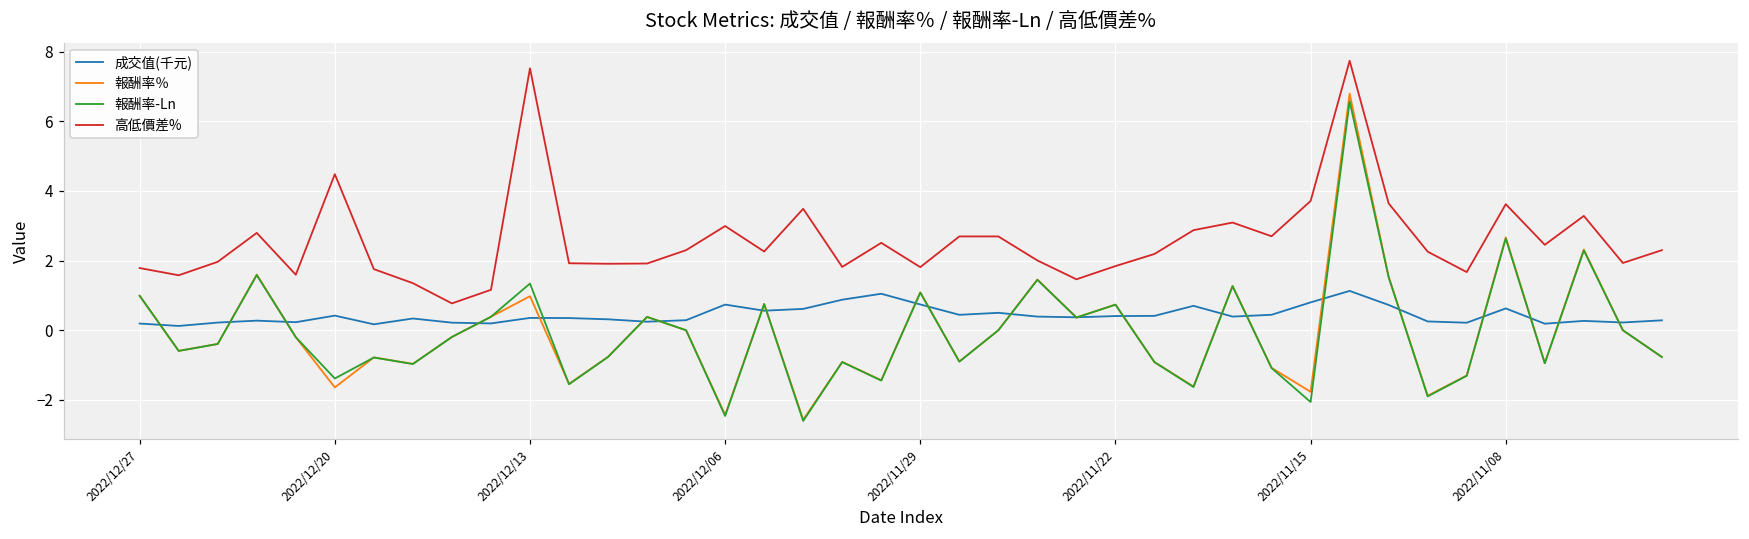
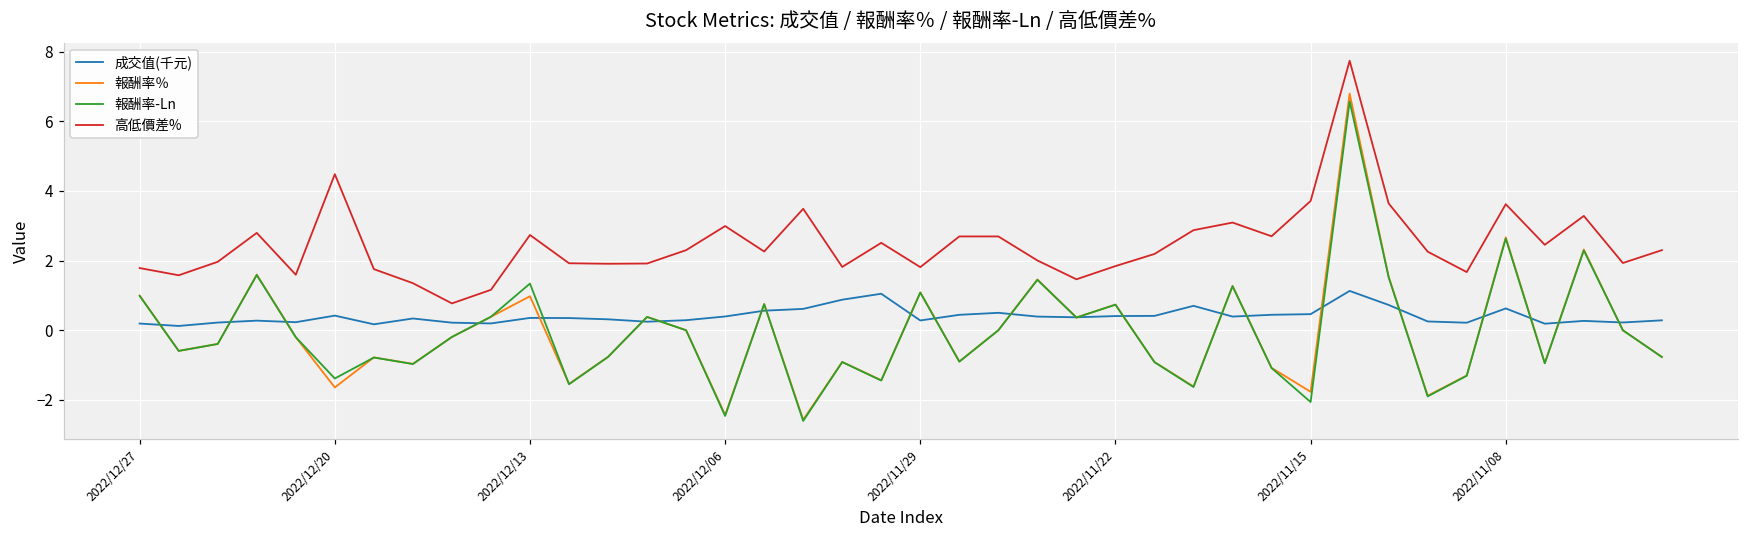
  {
    "成交值(千元)": {
      "2022/12/27": 0.2,
      "2022/12/20": 0.4,
      "2022/12/13": 0.4,
-     "2022/12/06": 0.7,
-     "2022/11/29": 0.7,
+     "2022/12/06": 0.4,
+     "2022/11/29": 0.3,
      "2022/11/22": 0.4,
-     "2022/11/15": 0.8,
+     "2022/11/15": 0.5,
      "2022/11/08": 0.6
    },
    "報酬率％": {
      "2022/12/20": -1.6,
      "2022/12/13": 1.0,
      "2022/11/15": -1.8
    },
    "報酬率-Ln": {
      "2022/12/20": -1.4,
      "2022/12/13": 1.3,
      "2022/11/15": -2.1
    },
    "高低價差%": {
      "2022/12/27": 1.8,
      "2022/12/20": 4.5,
-     "2022/12/13": 7.5,
+     "2022/12/13": 2.7,
      "2022/12/06": 3.0,
      "2022/11/29": 1.8,
      "2022/11/22": 1.8,
      "2022/11/15": 3.7,
      "2022/11/08": 3.6
    }
  }
